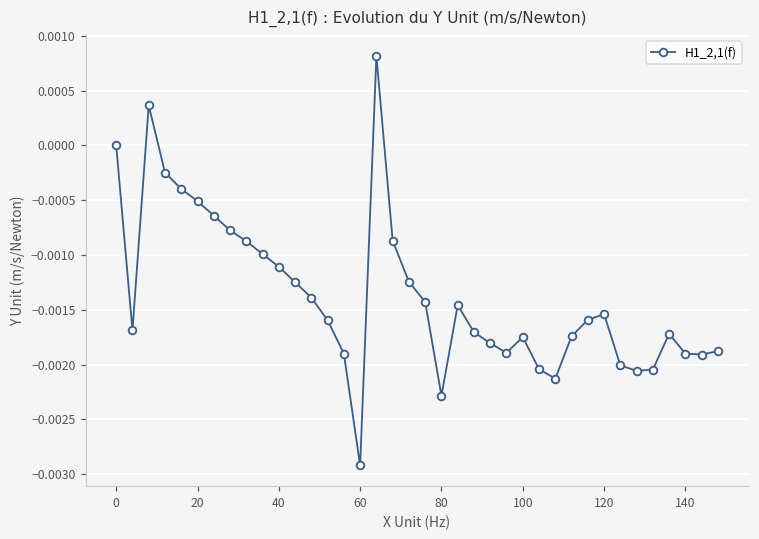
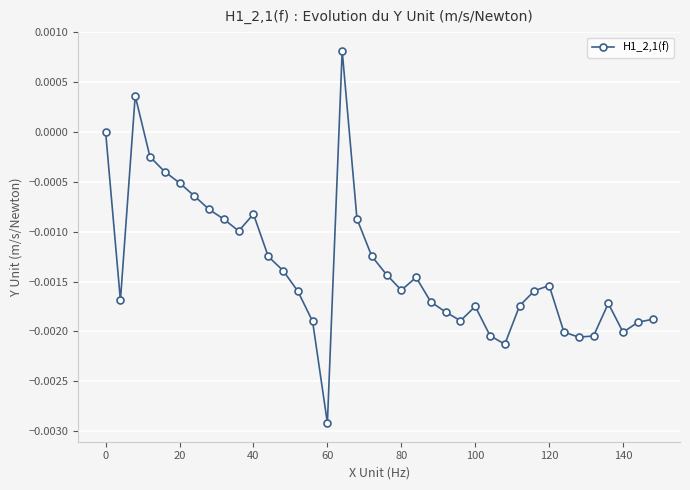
  {
    "0": 0.0000,
    "20": -0.0005,
-   "40": -0.0011,
+   "40": -0.0008,
    "60": -0.0029,
-   "80": -0.0023,
+   "80": -0.0016,
    "100": -0.0017,
    "120": -0.0015,
-   "140": -0.0019
+   "140": -0.0020
  }
